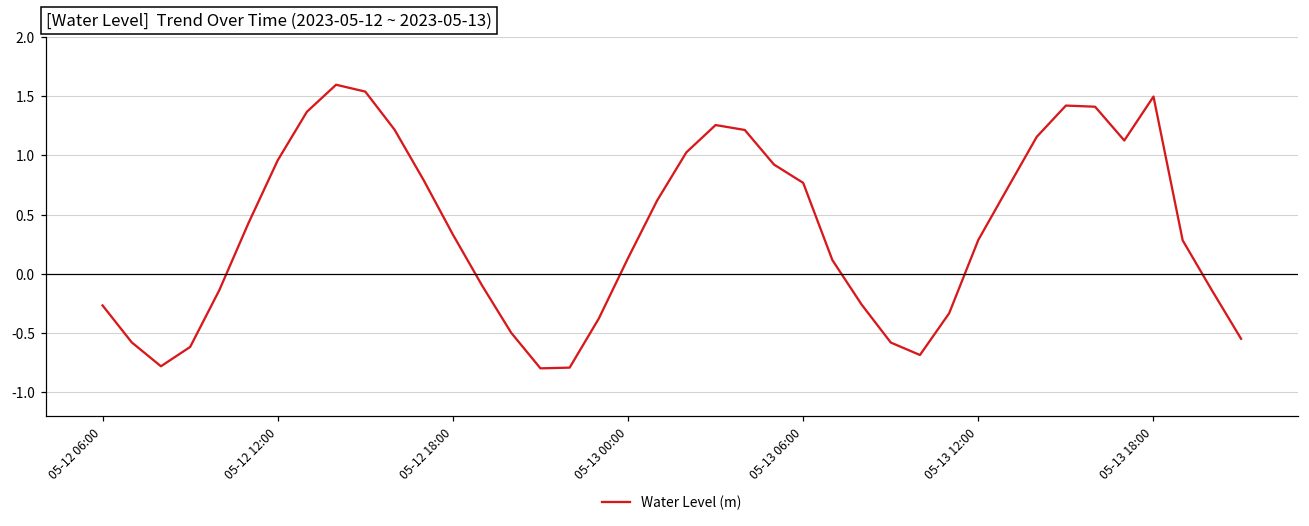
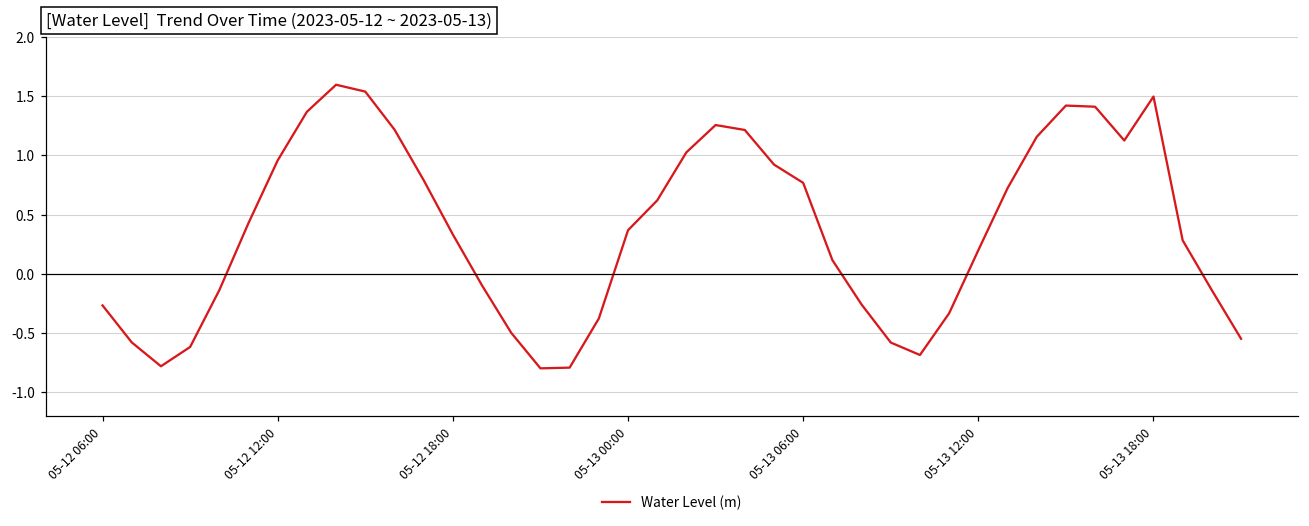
  {
    "05-12 06:00": -0.27,
    "05-12 12:00": 0.96,
    "05-12 18:00": 0.33,
-   "05-13 00:00": 0.13,
+   "05-13 00:00": 0.37,
    "05-13 06:00": 0.77,
-   "05-13 12:00": 0.29,
+   "05-13 12:00": 0.20,
    "05-13 18:00": 1.50
  }
